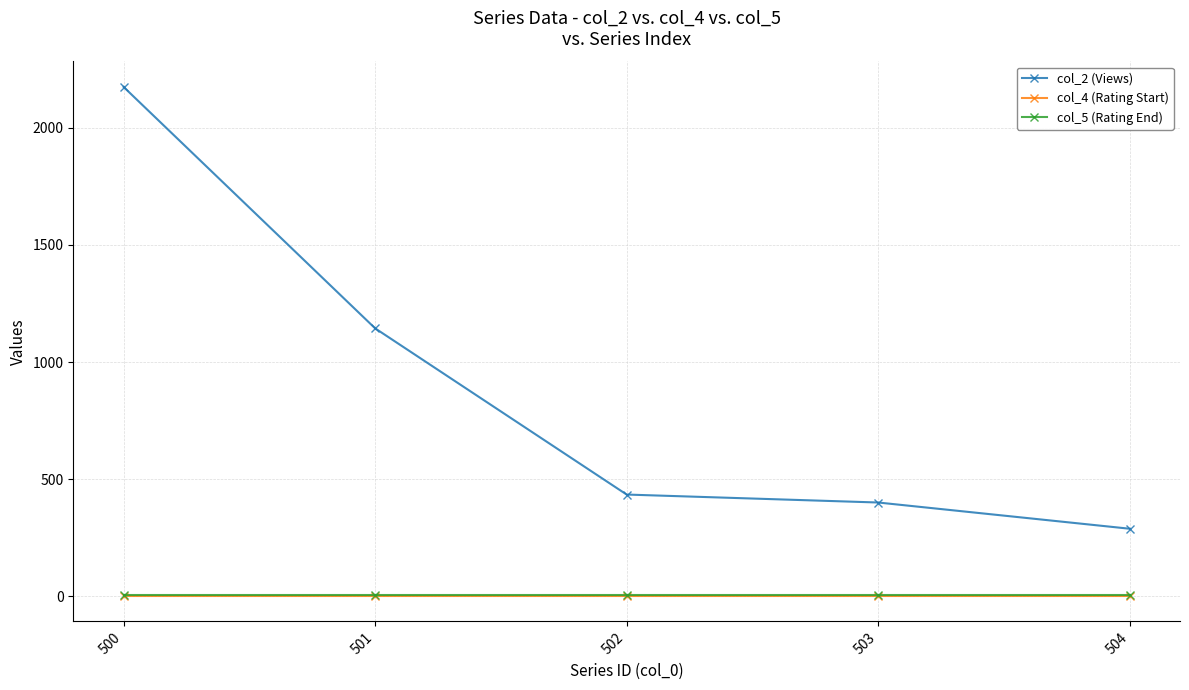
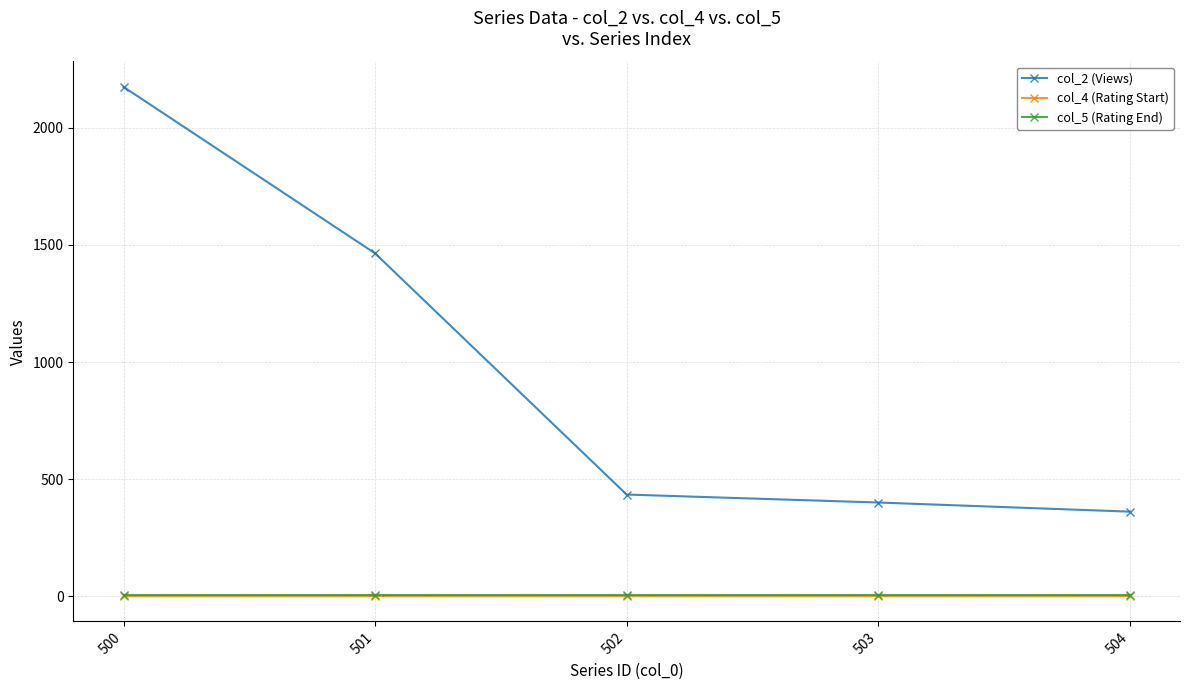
  {
    "col_2 (Views)": {
      "500": 2180,
-     "501": 1140,
+     "501": 1460,
      "502": 430,
      "503": 400,
-     "504": 290
+     "504": 360
    }
  }
